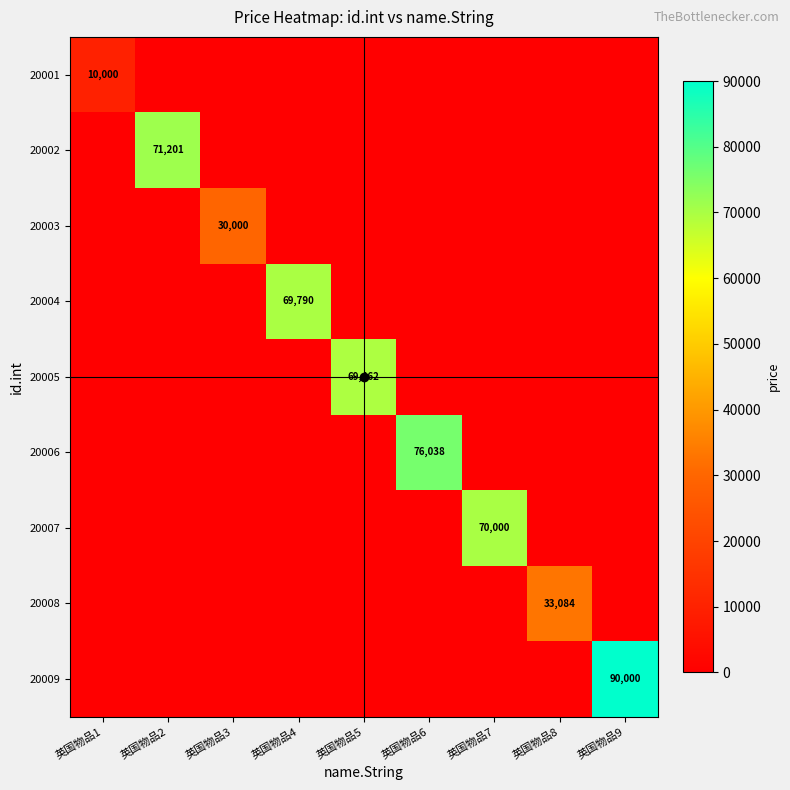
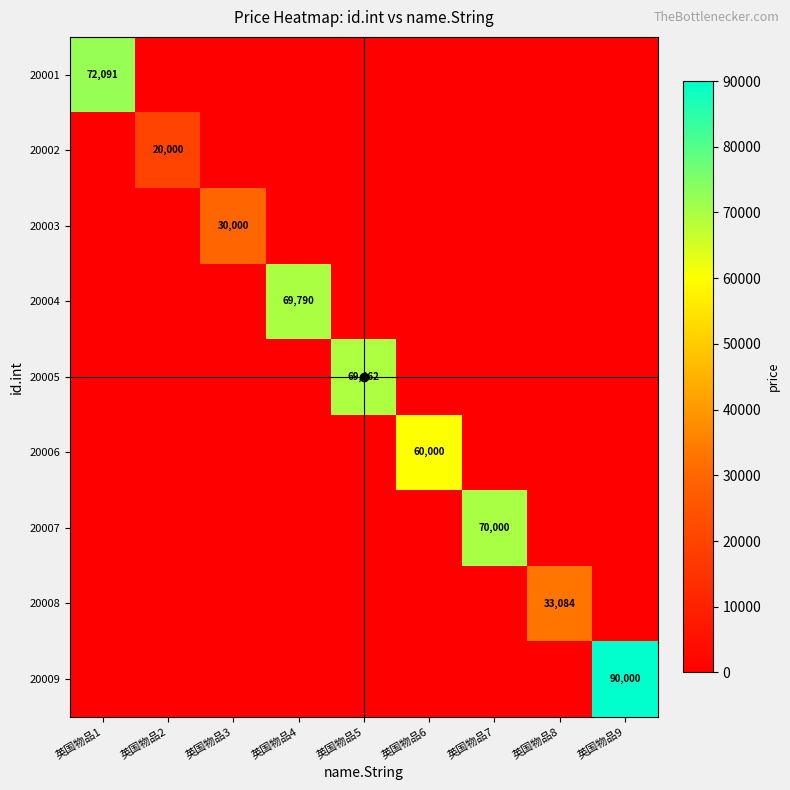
  {
    "20001": {
-     "英国物品1": "10,000"
+     "英国物品1": "72,091"
    },
    "20002": {
-     "英国物品2": "71,201"
+     "英国物品2": "20,000"
    },
    "20003": {
      "英国物品3": "30,000"
    },
    "20004": {
      "英国物品4": "69,790"
    },
    "20006": {
-     "英国物品6": "76,038"
+     "英国物品6": "60,000"
    },
    "20007": {
      "英国物品7": "70,000"
    },
    "20008": {
      "英国物品8": "33,084"
    },
    "20009": {
      "英国物品9": "90,000"
    }
  }
